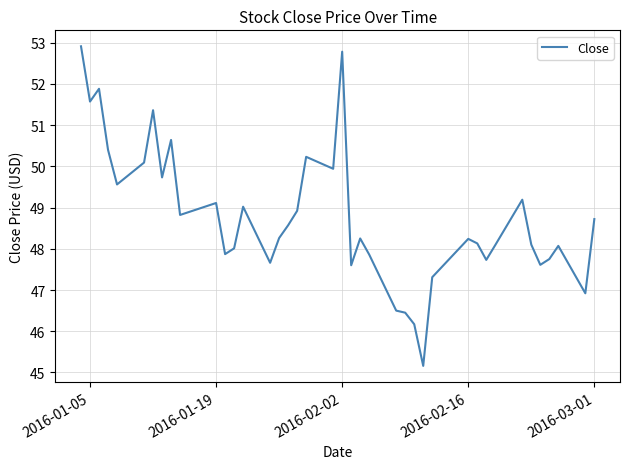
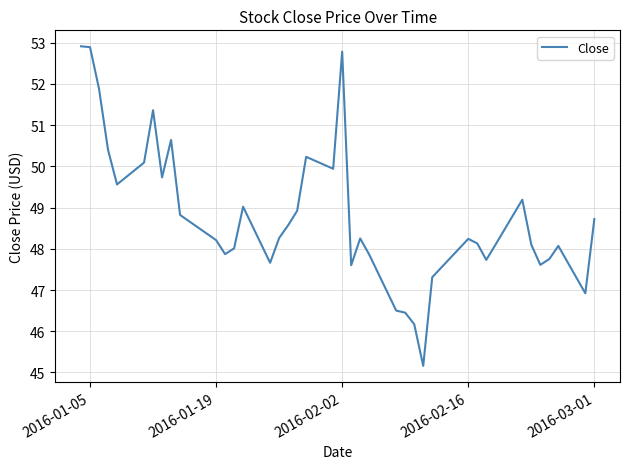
  {
-   "2016-01-05": 51.6,
-   "2016-01-19": 49.1,
+   "2016-01-05": 52.9,
+   "2016-01-19": 48.2,
    "2016-02-02": 52.8,
    "2016-02-16": 48.2,
    "2016-03-01": 48.7
  }
